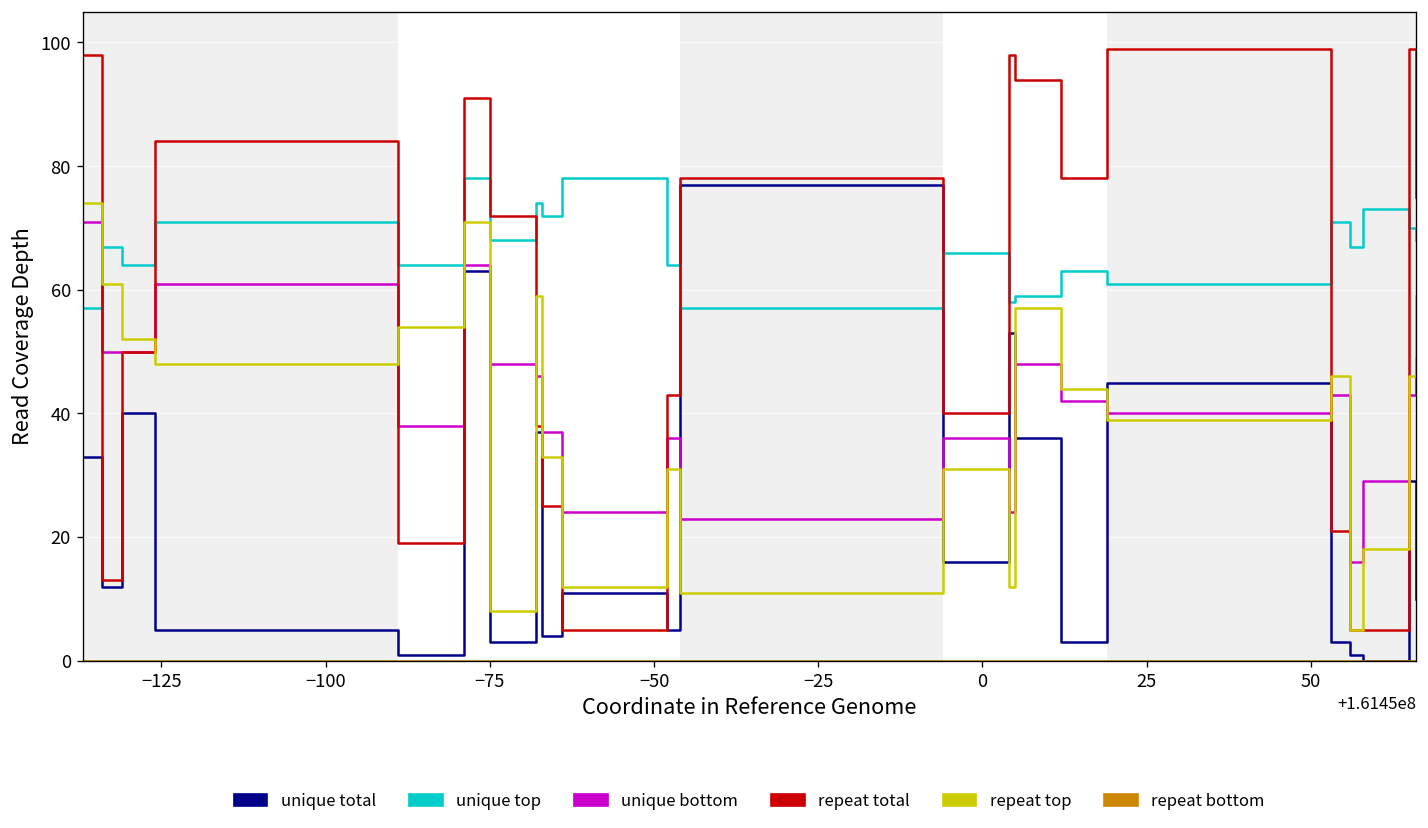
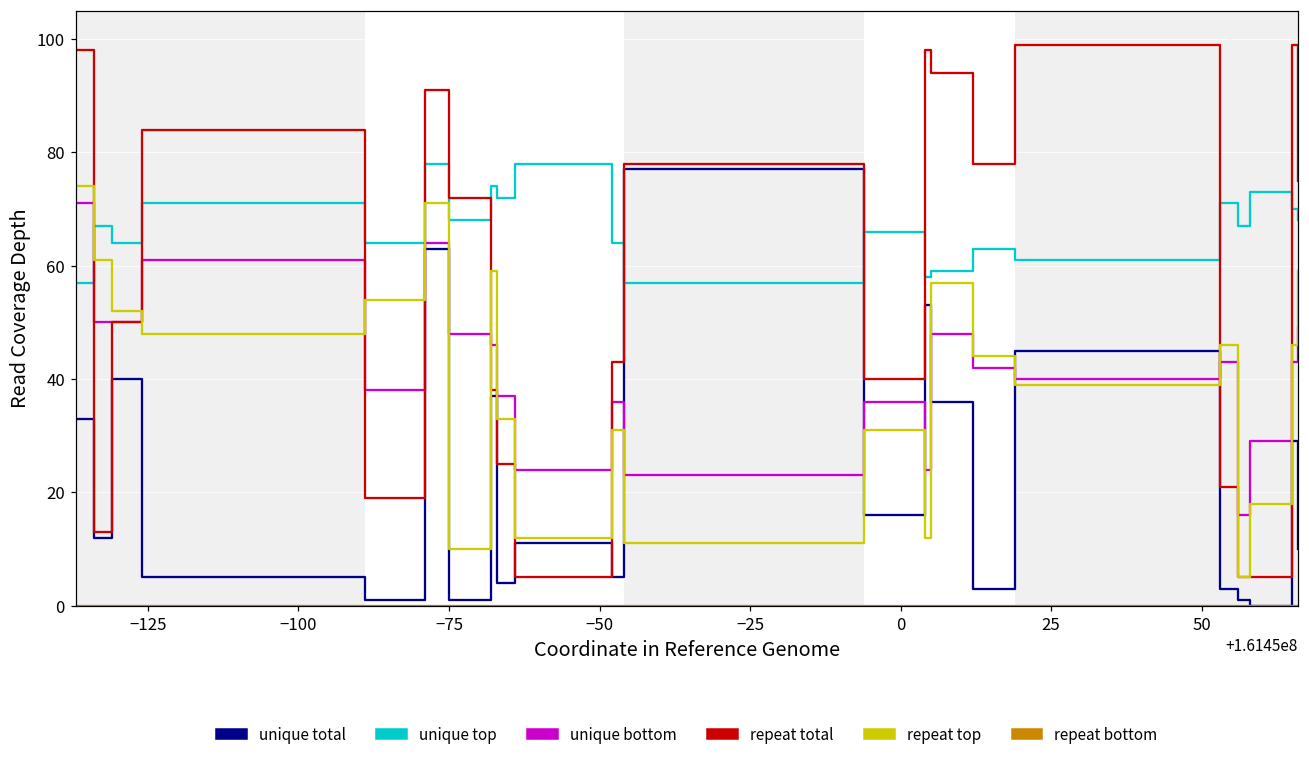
  {
    "unique total": {
-     "−75": 3
+     "−75": 1
    },
    "unique top": {
      "−75": 68
    },
    "unique bottom": {
      "−75": 48
    },
    "repeat total": {
      "−75": 72
    },
    "repeat top": {
-     "−75": 8
+     "−75": 10
    },
    "repeat bottom": {
      "−75": 0
    }
  }
